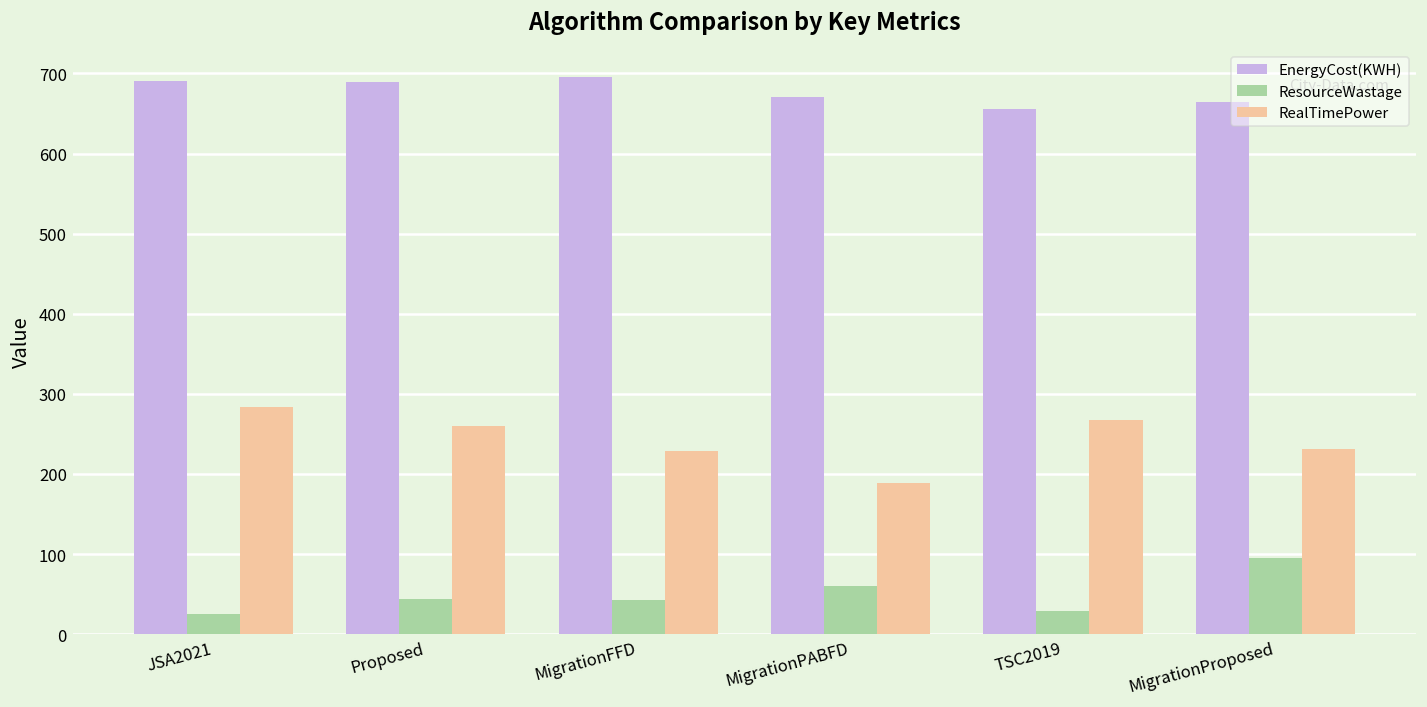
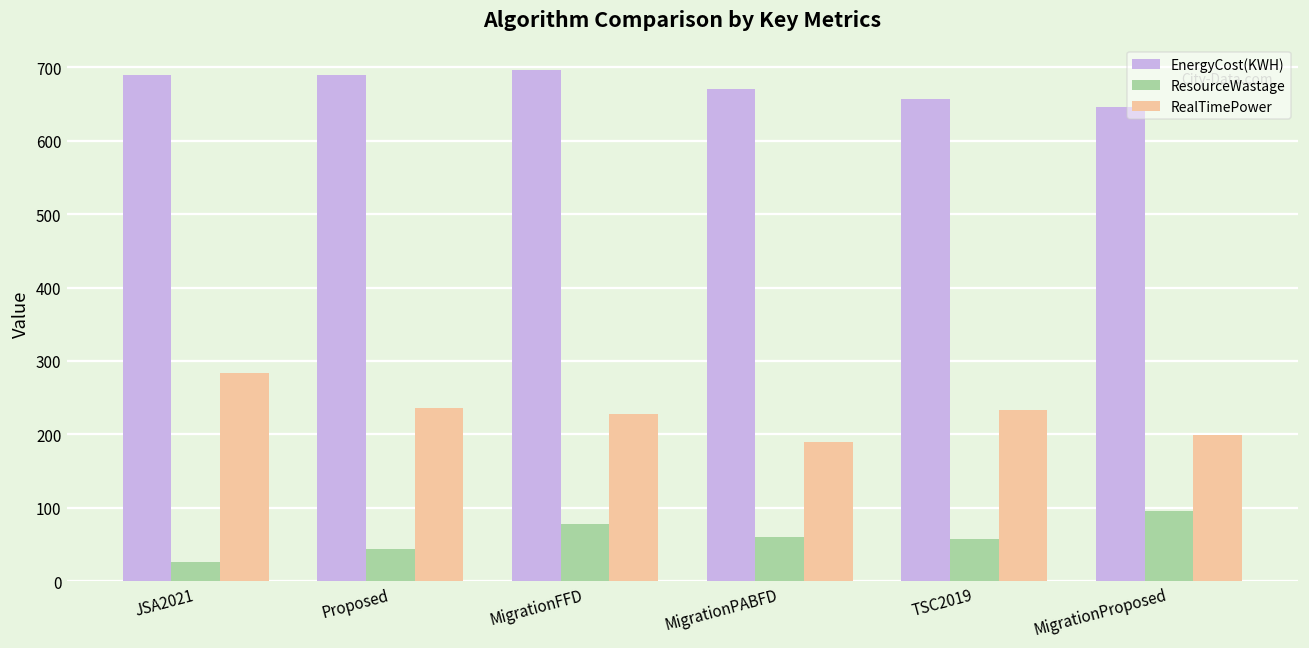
  {
    "EnergyCost(KWH)": {
      "JSA2021": 690,
      "Proposed": 690,
      "MigrationFFD": 700,
      "MigrationPABFD": 670,
      "TSC2019": 660,
-     "MigrationProposed": 660
+     "MigrationProposed": 650
    },
    "ResourceWastage": {
      "JSA2021": 30,
      "Proposed": 40,
-     "MigrationFFD": 40,
+     "MigrationFFD": 80,
      "MigrationPABFD": 60,
-     "TSC2019": 30,
+     "TSC2019": 60,
      "MigrationProposed": 100
    },
    "RealTimePower": {
      "JSA2021": 280,
-     "Proposed": 260,
+     "Proposed": 240,
      "MigrationFFD": 230,
      "MigrationPABFD": 190,
-     "TSC2019": 270,
-     "MigrationProposed": 230
+     "TSC2019": 230,
+     "MigrationProposed": 200
    }
  }
